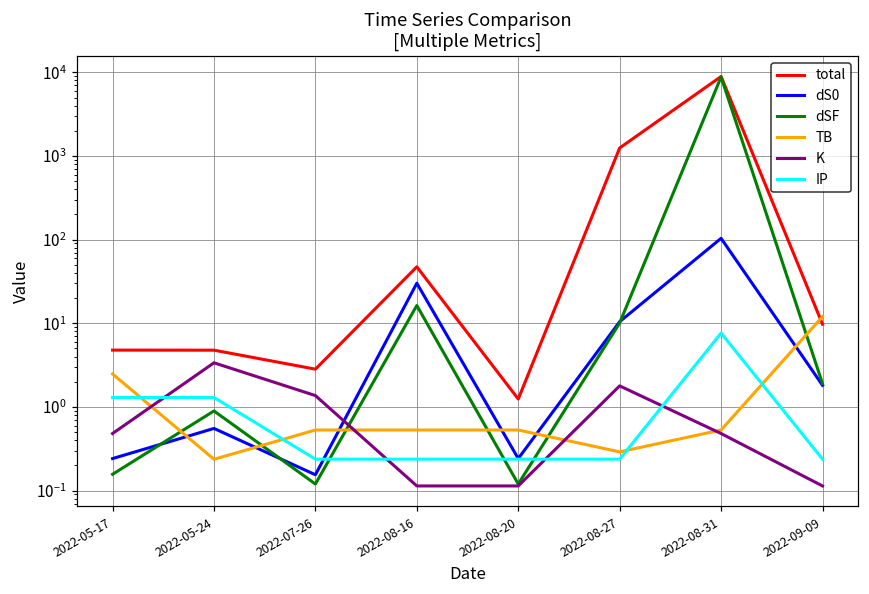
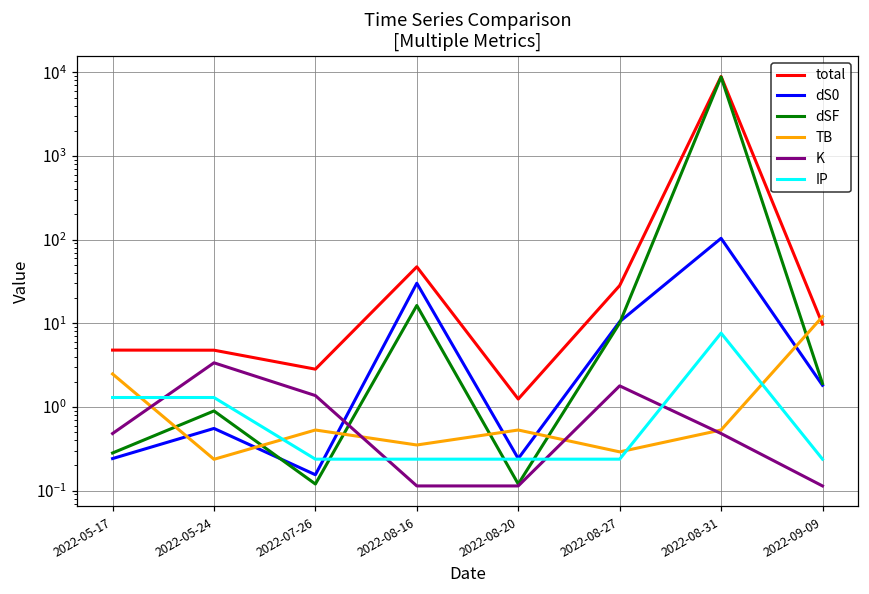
  {
    "total": {
      "2022-05-17": 5,
      "2022-05-24": 5,
      "2022-07-26": 3,
      "2022-08-16": 50,
      "2022-08-20": 1.2,
-     "2022-08-27": 1200,
+     "2022-08-27": 28,
      "2022-09-09": 10
    },
    "dS0": {
      "2022-05-17": 0.24,
      "2022-05-24": 0.6,
      "2022-07-26": 0.15,
      "2022-08-16": 30,
      "2022-08-31": 100
    },
    "dSF": {
-     "2022-05-17": 0.16,
+     "2022-05-17": 0.28,
      "2022-05-24": 0.9,
      "2022-07-26": 0.12,
      "2022-08-16": 16
    },
    "TB": {
      "2022-05-17": 2.5,
      "2022-05-24": 0.24,
      "2022-07-26": 0.5,
-     "2022-08-16": 0.5,
+     "2022-08-16": 0.4,
      "2022-08-20": 0.5,
      "2022-08-27": 0.3,
      "2022-08-31": 0.5,
      "2022-09-09": 12
    },
    "K": {
      "2022-05-17": 0.5,
      "2022-05-24": 3,
      "2022-07-26": 1.4,
      "2022-08-16": 0.11,
      "2022-08-27": 1.8,
      "2022-08-31": 0.5,
      "2022-09-09": 0.11
    },
    "IP": {
      "2022-05-17": 1.3,
      "2022-05-24": 1.3,
      "2022-07-26": 0.24,
      "2022-08-16": 0.24,
      "2022-08-27": 0.24,
      "2022-08-31": 8,
      "2022-09-09": 0.24
    }
  }
